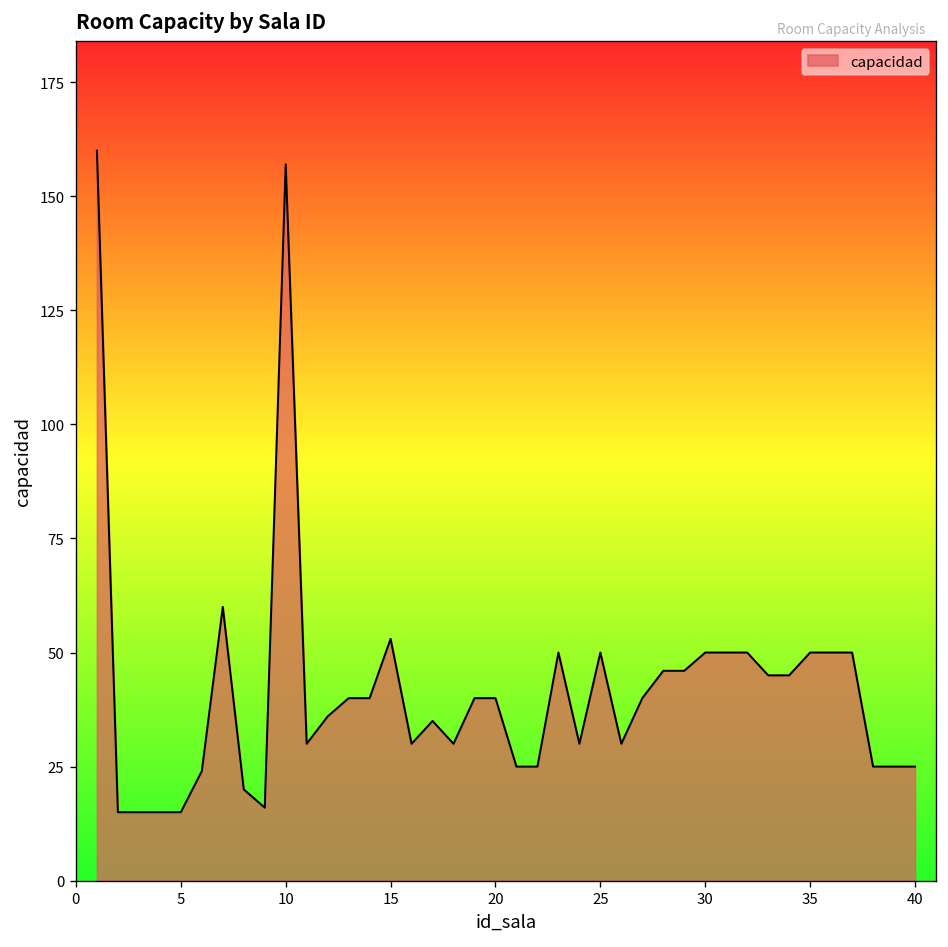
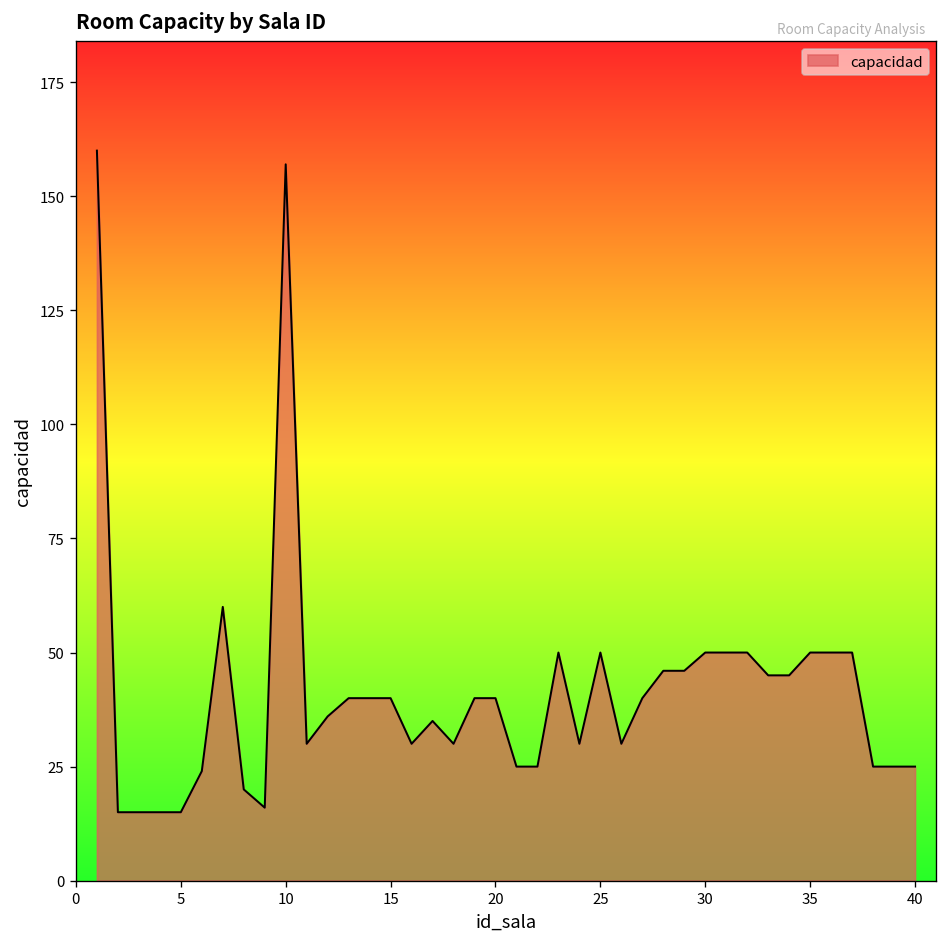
  {
    "5": 15,
    "10": 157,
-   "15": 53,
+   "15": 40,
    "20": 40,
    "25": 50,
    "30": 50,
    "35": 50,
    "40": 25
  }
